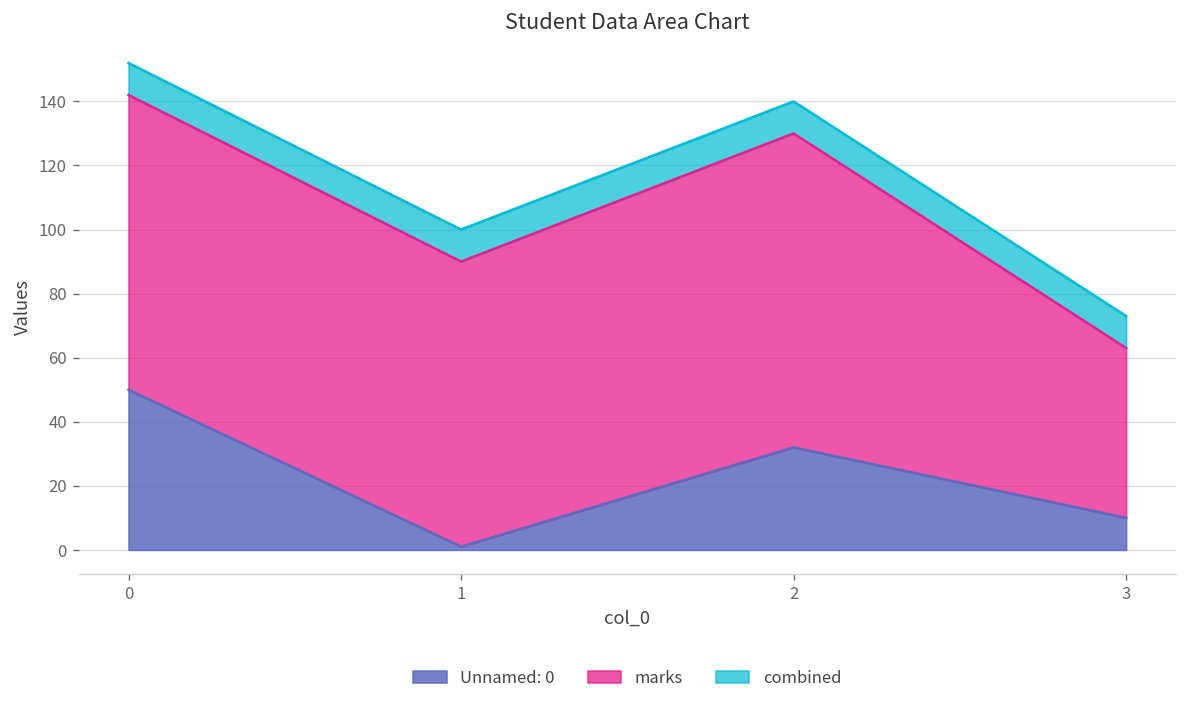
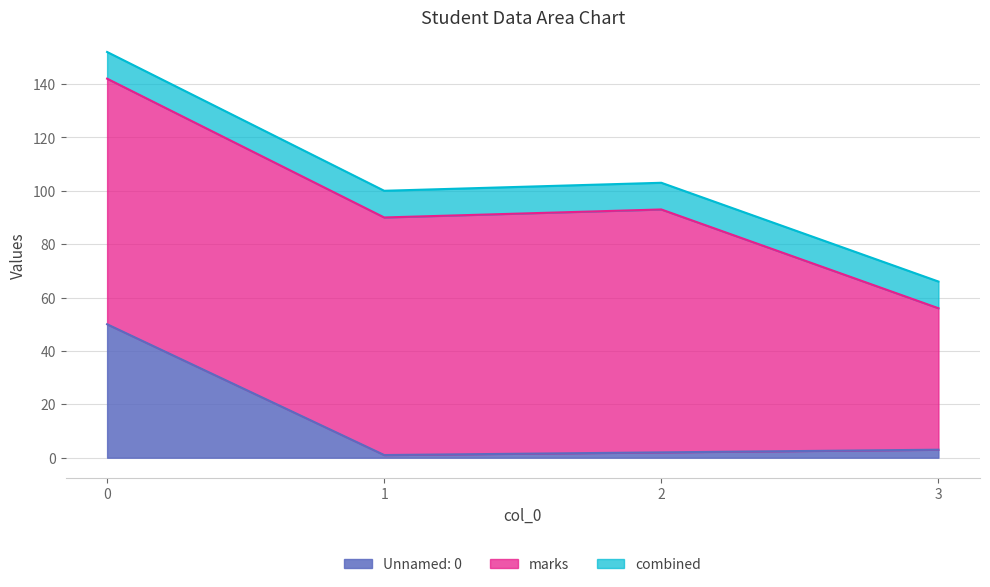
  {
    "Unnamed: 0": {
      "0": 50,
      "1": 1,
-     "2": 32,
-     "3": 10
+     "2": 2,
+     "3": 3
    },
    "marks": {
      "0": 92,
      "1": 89,
-     "2": 98,
+     "2": 91,
      "3": 53
    },
    "combined": {
      "0": 10,
      "1": 10,
      "2": 10,
      "3": 10
    }
  }
